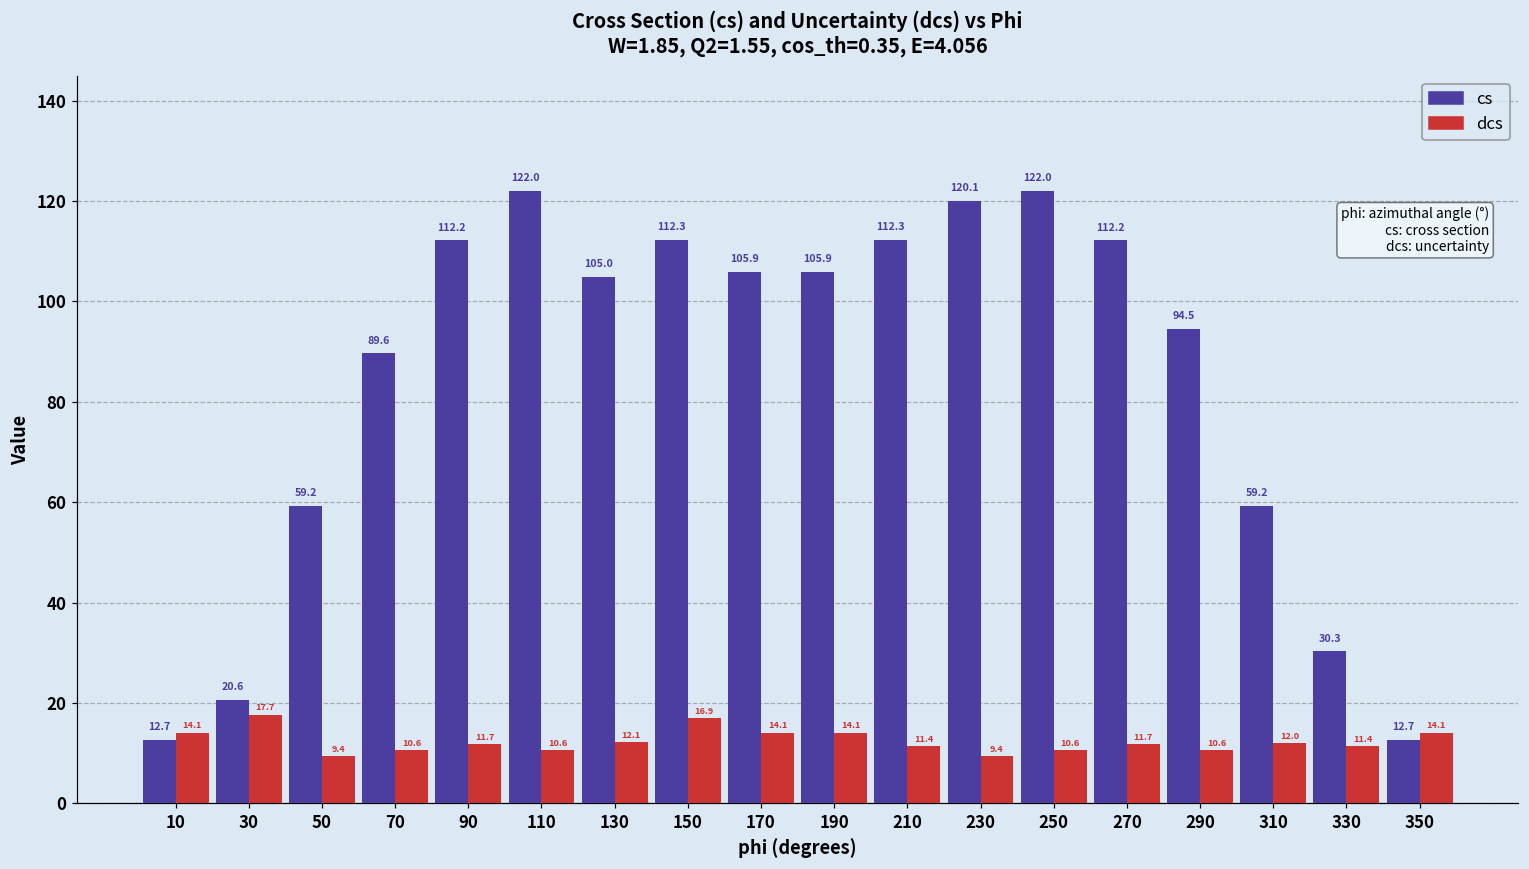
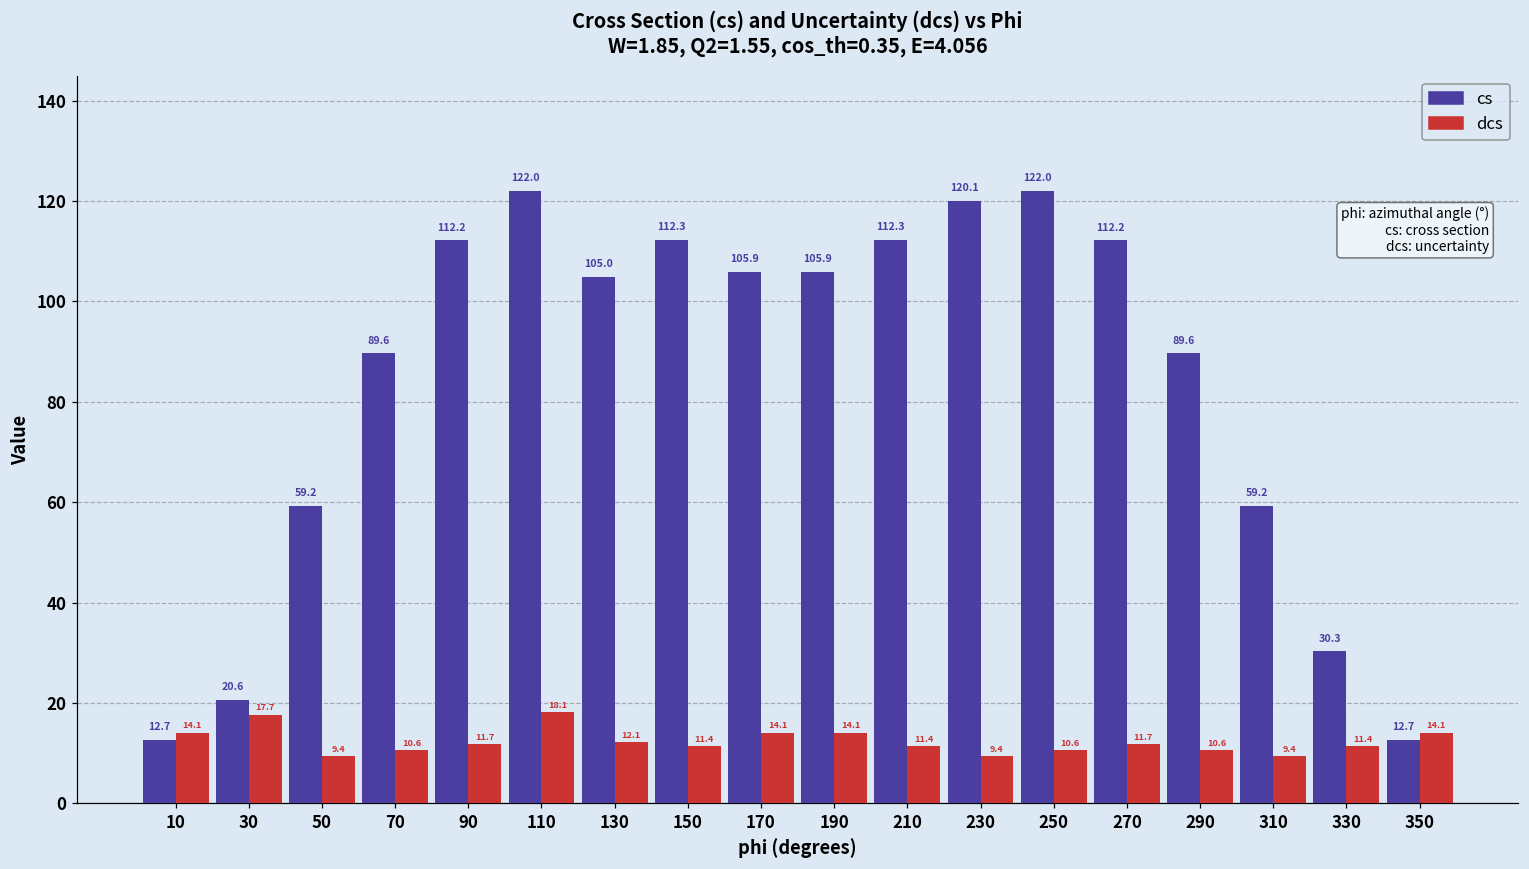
  {
    "cs": {
      "10": 12.7,
      "30": 20.6,
      "50": 59.2,
      "70": 89.6,
      "90": 112.2,
      "110": 122.0,
      "130": 105.0,
      "150": 112.3,
      "170": 105.9,
      "190": 105.9,
      "210": 112.3,
      "230": 120.1,
      "250": 122.0,
      "270": 112.2,
-     "290": 94.5,
+     "290": 89.6,
      "310": 59.2,
      "330": 30.3,
      "350": 12.7
    },
    "dcs": {
      "10": 14.1,
      "30": 17.7,
      "50": 9.4,
      "70": 10.6,
      "90": 11.7,
-     "110": 10.6,
+     "110": 18.1,
      "130": 12.1,
-     "150": 16.9,
+     "150": 11.4,
      "170": 14.1,
      "190": 14.1,
      "210": 11.4,
      "230": 9.4,
      "250": 10.6,
      "270": 11.7,
      "290": 10.6,
-     "310": 12.0,
+     "310": 9.4,
      "330": 11.4,
      "350": 14.1
    }
  }
